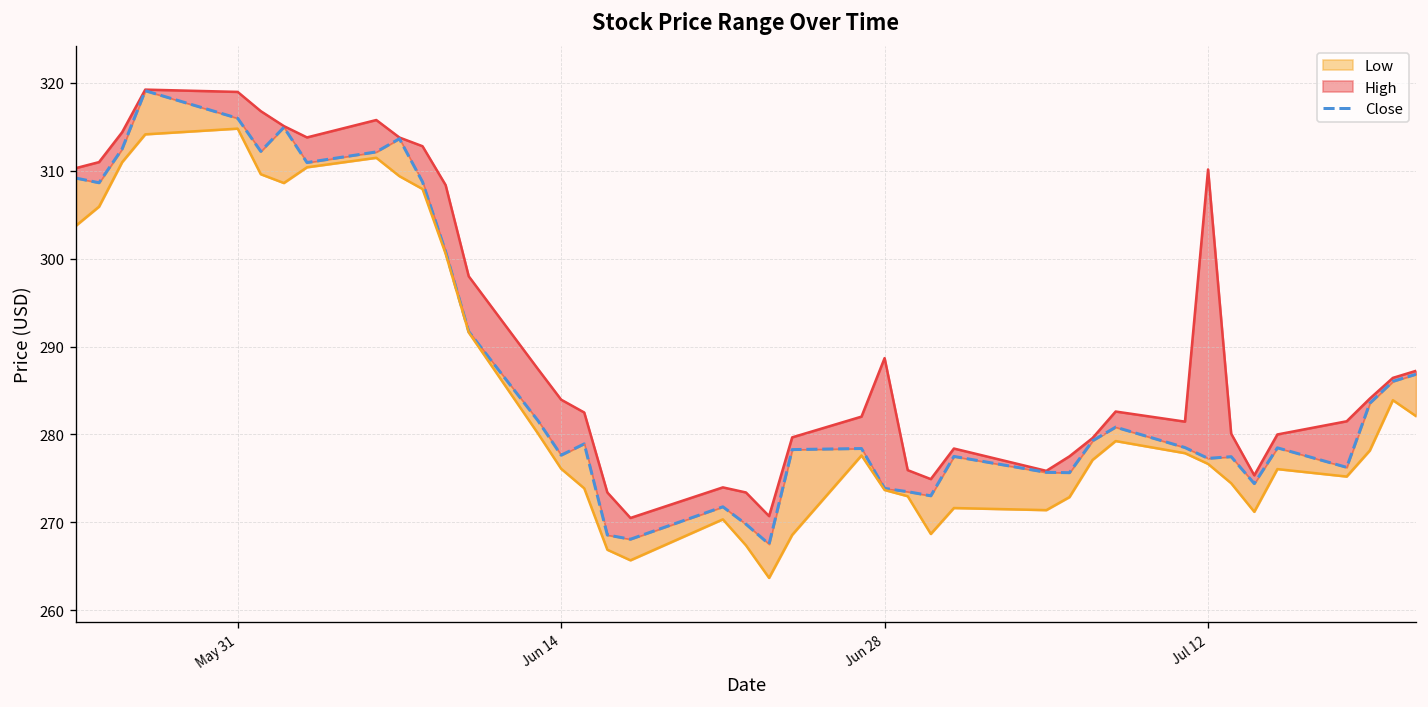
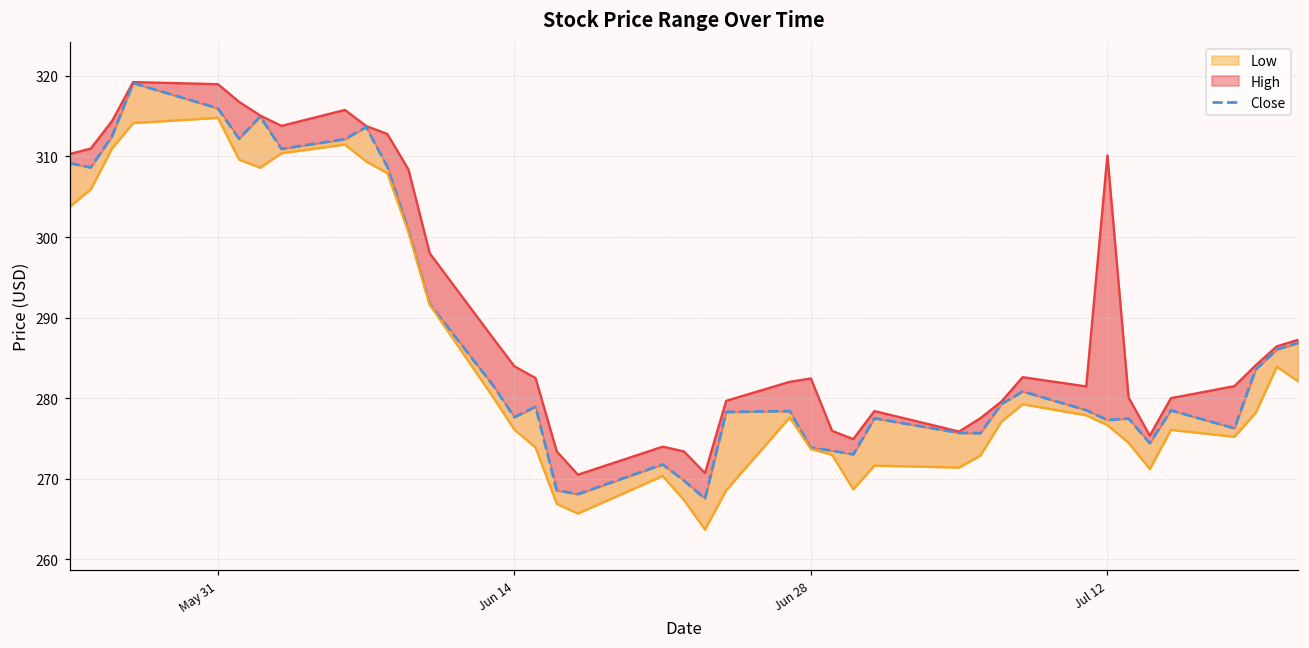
  {
    "High": {
      "May 31": 319,
      "Jun 14": 284,
-     "Jun 28": 289,
+     "Jun 28": 282,
      "Jul 12": 310
    }
  }
